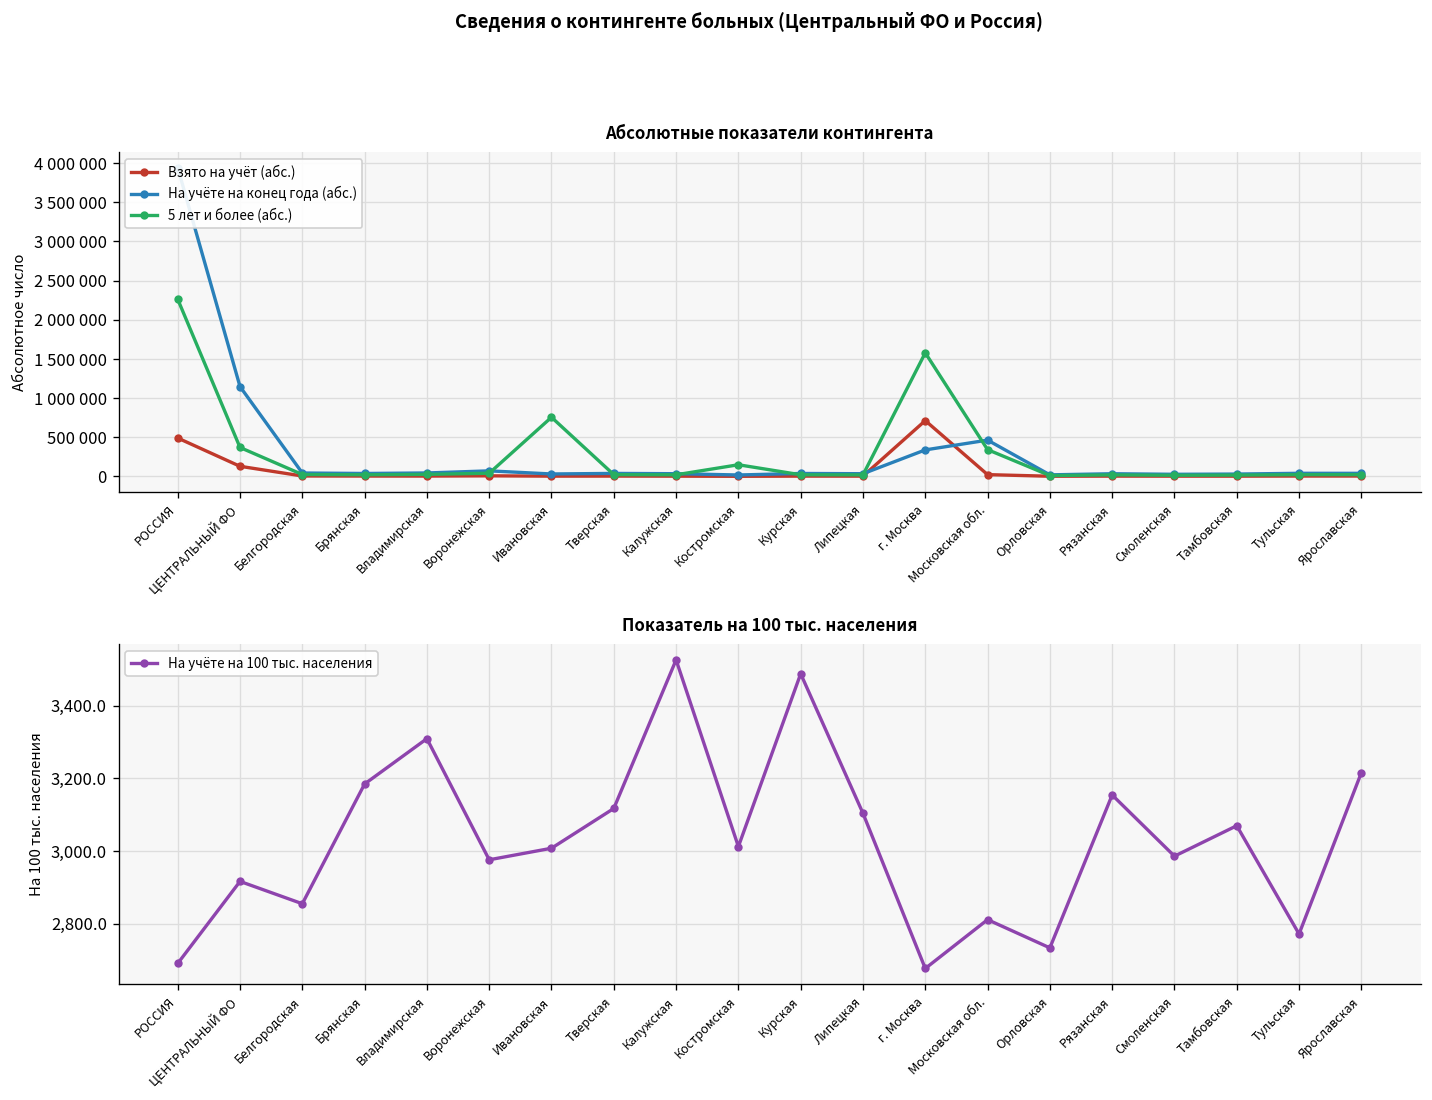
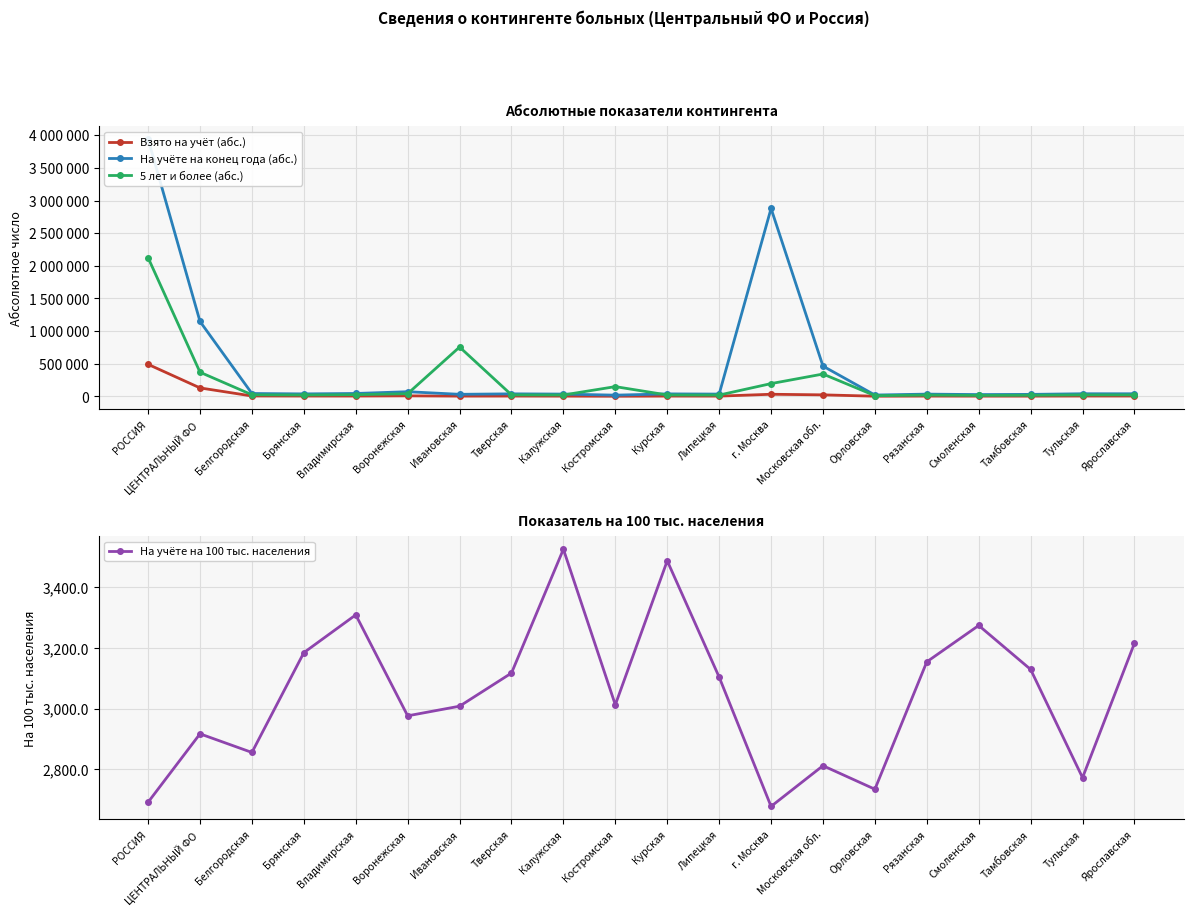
  {
    "Абсолютные показатели контингента": {
      "Взято на учёт (абс.)": {
        "РОССИЯ": "500000",
        "ЦЕНТРАЛЬНЫЙ ФО": "100000",
-       "г. Москва": "700000",
+       "г. Москва": "0",
        "Московская обл.": "0"
      },
      "На учёте на конец года (абс.)": {
        "ЦЕНТРАЛЬНЫЙ ФО": "1100000",
-       "г. Москва": "300000",
+       "г. Москва": "2900000",
        "Московская обл.": "500000"
      },
      "5 лет и более (абс.)": {
-       "РОССИЯ": "2300000",
+       "РОССИЯ": "2100000",
        "ЦЕНТРАЛЬНЫЙ ФО": "400000",
        "Ивановская": "800000",
        "Костромская": "100000",
-       "г. Москва": "1600000",
+       "г. Москва": "200000",
        "Московская обл.": "300000"
      }
    },
    "Показатель на 100 тыс. населения": {
      "РОССИЯ": "2,690",
      "ЦЕНТРАЛЬНЫЙ ФО": "2,920",
      "Белгородская": "2,850",
      "Брянская": "3,180",
      "Владимирская": "3,310",
      "Воронежская": "2,980",
      "Ивановская": "3,010",
      "Тверская": "3,120",
      "Калужская": "3,530",
      "Костромская": "3,010",
      "Курская": "3,490",
      "Липецкая": "3,100",
      "г. Москва": "2,680",
      "Московская обл.": "2,810",
      "Орловская": "2,730",
      "Рязанская": "3,150",
-     "Смоленская": "2,990",
-     "Тамбовская": "3,070",
+     "Смоленская": "3,270",
+     "Тамбовская": "3,130",
      "Тульская": "2,770",
      "Ярославская": "3,220"
    }
  }
